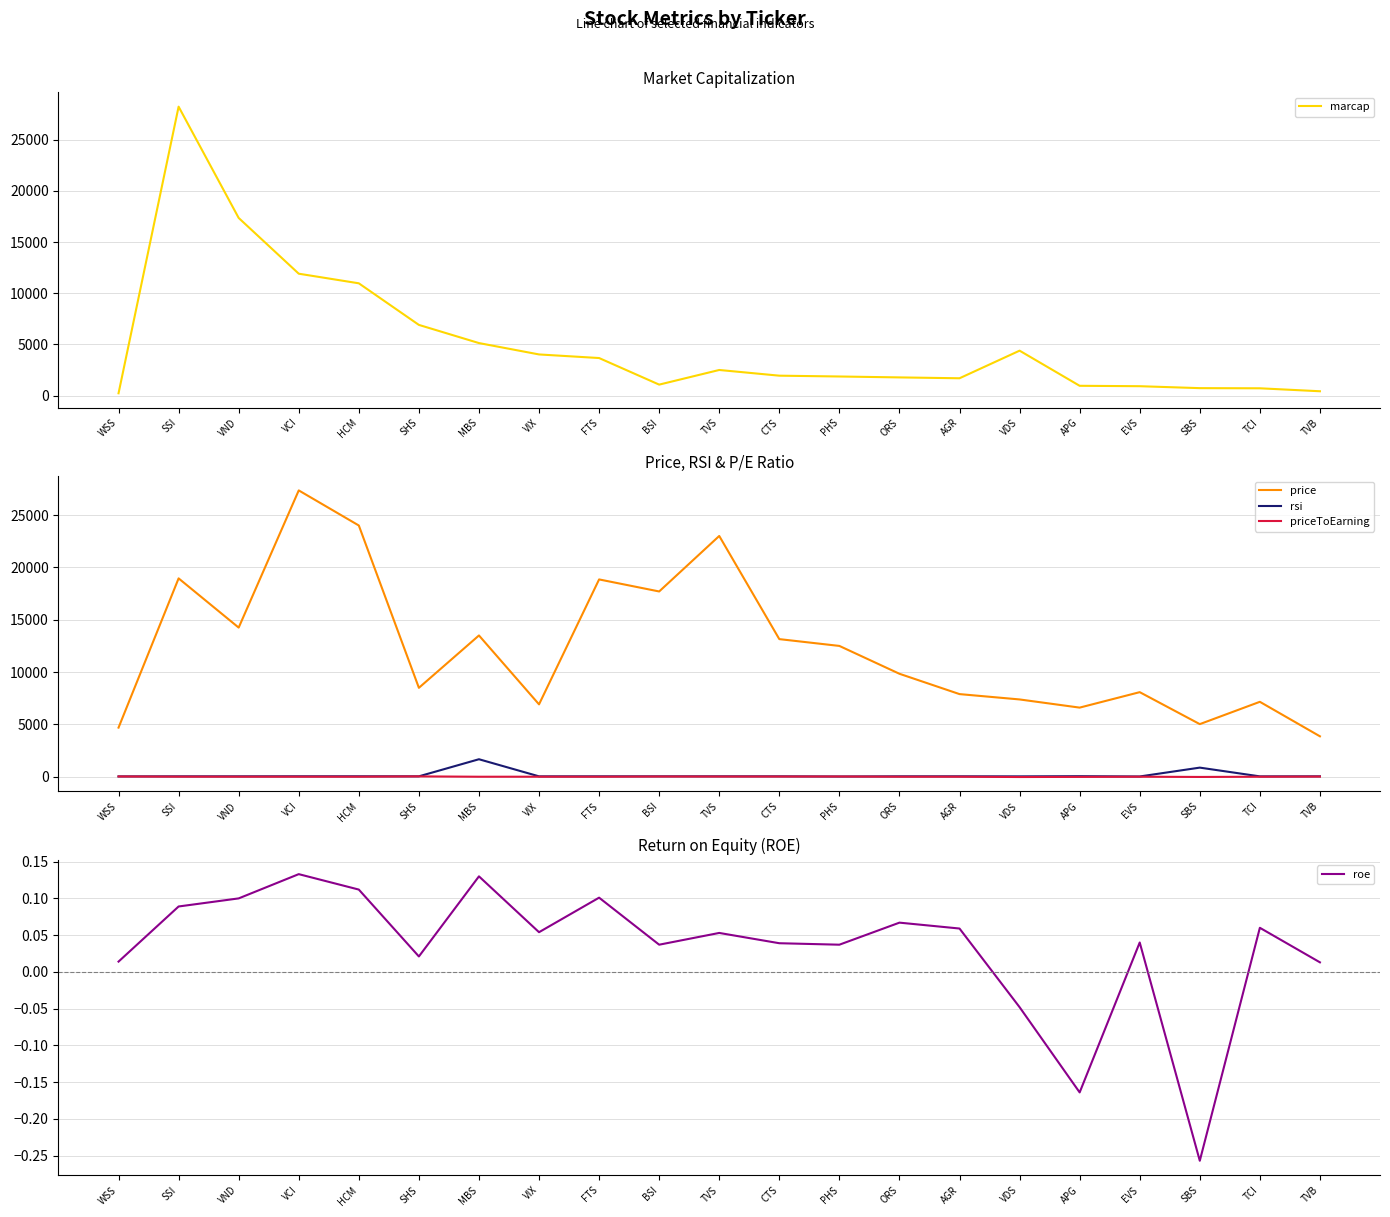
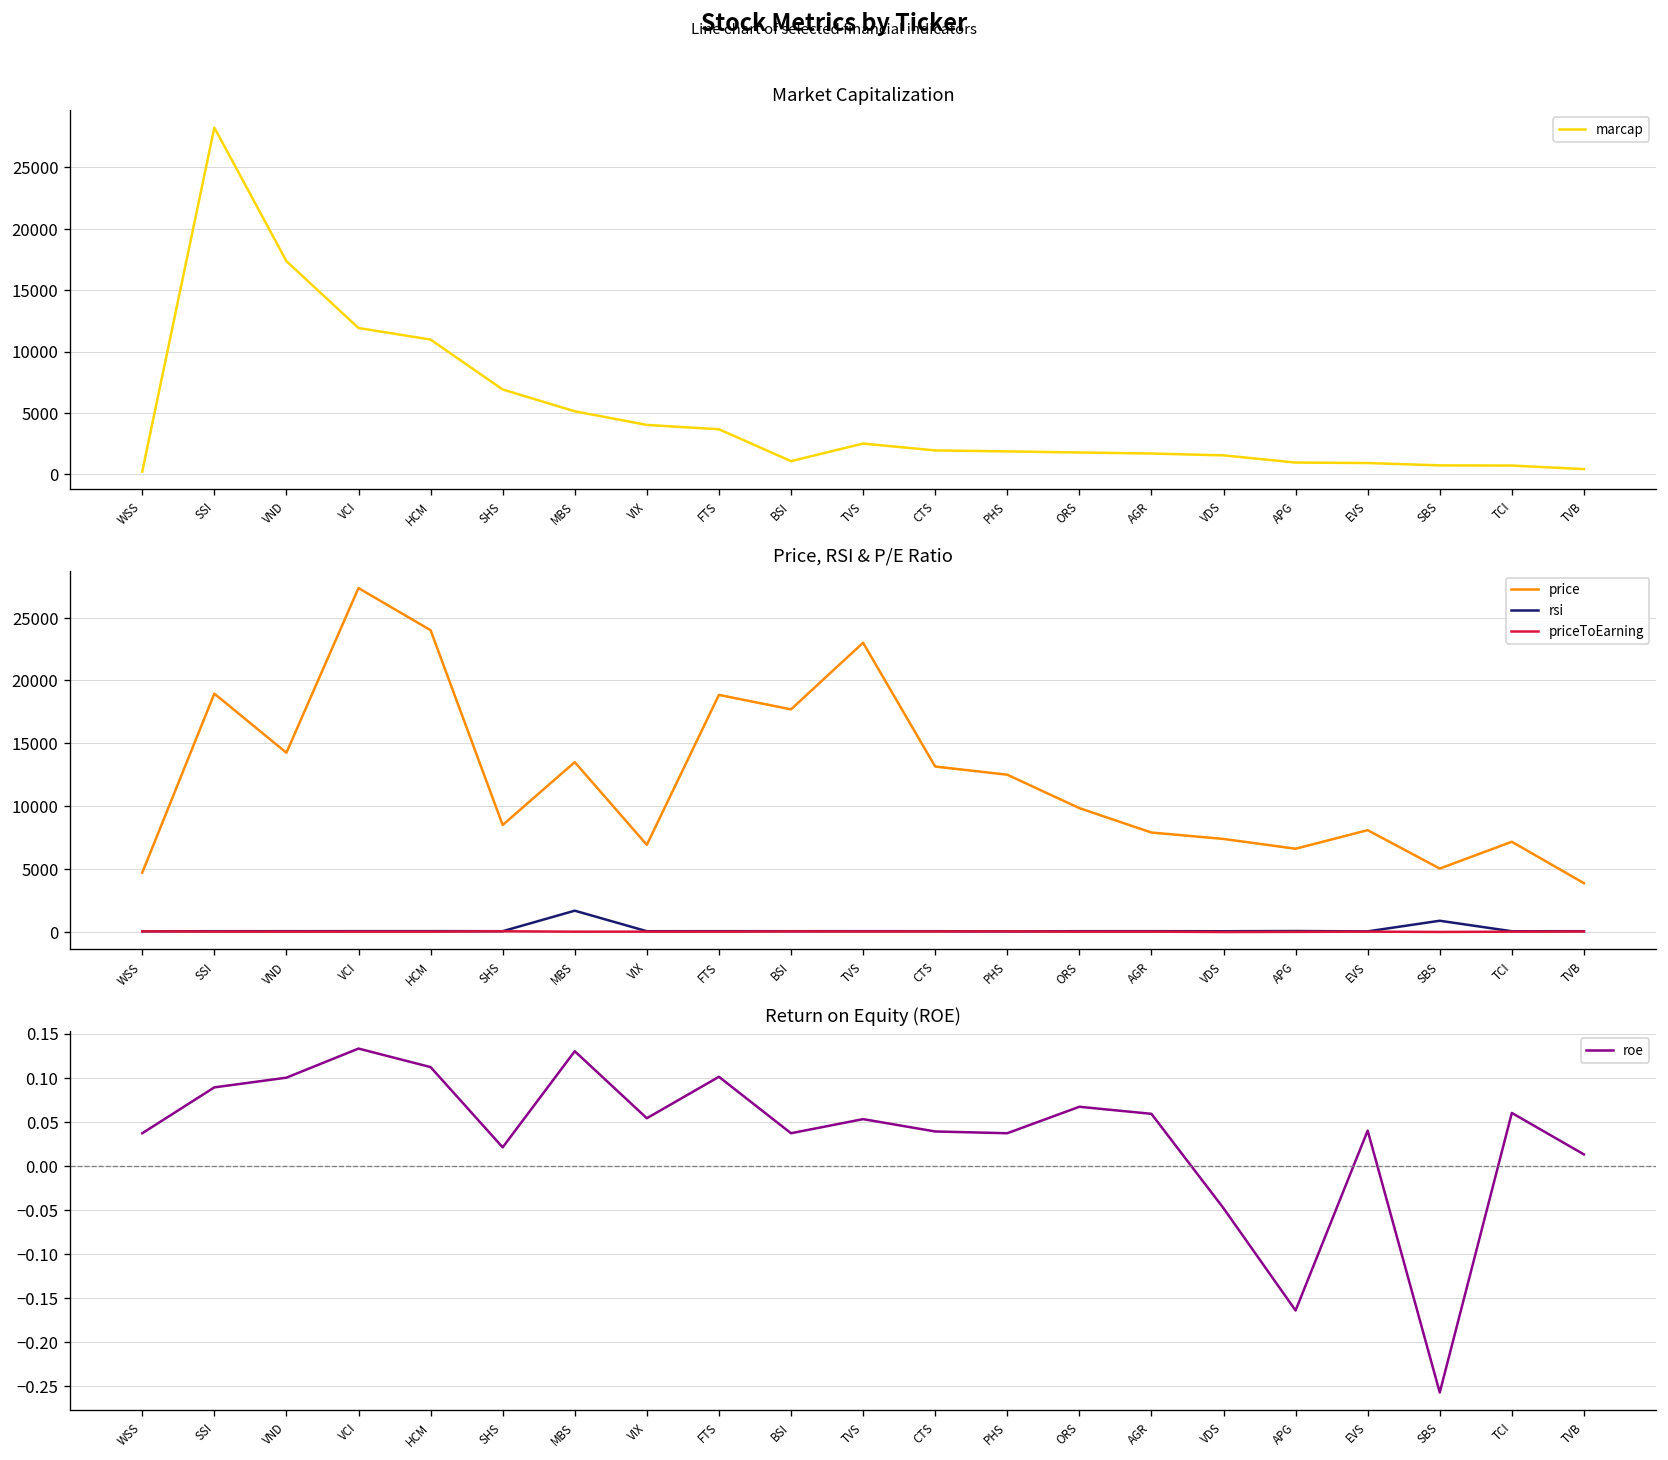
  {
    "Market Capitalization": {
      "WSS": 200,
      "SSI": 28200,
      "VND": 17400,
      "VCI": 11900,
      "HCM": 11000,
      "SHS": 6900,
      "MBS": 5100,
      "VIX": 4000,
      "FTS": 3700,
      "BSI": 1100,
      "TVS": 2500,
      "CTS": 2000,
      "PHS": 1900,
      "ORS": 1800,
      "AGR": 1700,
-     "VDS": 4400,
+     "VDS": 1600,
      "APG": 1000,
      "EVS": 900,
      "SBS": 700,
      "TCI": 700,
      "TVB": 400
    },
    "Price, RSI & P/E Ratio": {
      "price": {
        "WSS": 4700,
        "SSI": 19000,
        "VND": 14300,
        "VCI": 27400,
        "HCM": 24000,
        "SHS": 8500,
        "MBS": 13500,
        "VIX": 6900,
        "FTS": 18900,
        "BSI": 17700,
        "TVS": 23000,
        "CTS": 13200,
        "PHS": 12500,
        "ORS": 9800,
        "AGR": 7900,
        "VDS": 7400,
        "APG": 6600,
        "EVS": 8100,
        "SBS": 5000,
        "TCI": 7200,
        "TVB": 3900
      },
      "rsi": {
        "MBS": 1700,
        "SBS": 900
      },
      "priceToEarning": {
        "MBS": 0,
        "SBS": 0
      }
    },
    "Return on Equity (ROE)": {
-     "WSS": 0.01,
+     "WSS": 0.04,
      "SSI": 0.09,
      "VND": 0.10,
      "VCI": 0.13,
      "HCM": 0.11,
      "SHS": 0.02,
      "MBS": 0.13,
      "VIX": 0.05,
      "FTS": 0.10,
      "BSI": 0.04,
      "TVS": 0.05,
      "CTS": 0.04,
      "PHS": 0.04,
      "ORS": 0.07,
      "AGR": 0.06,
      "VDS": -0.05,
      "APG": -0.16,
      "EVS": 0.04,
      "SBS": -0.26,
      "TCI": 0.06,
      "TVB": 0.01
    }
  }
